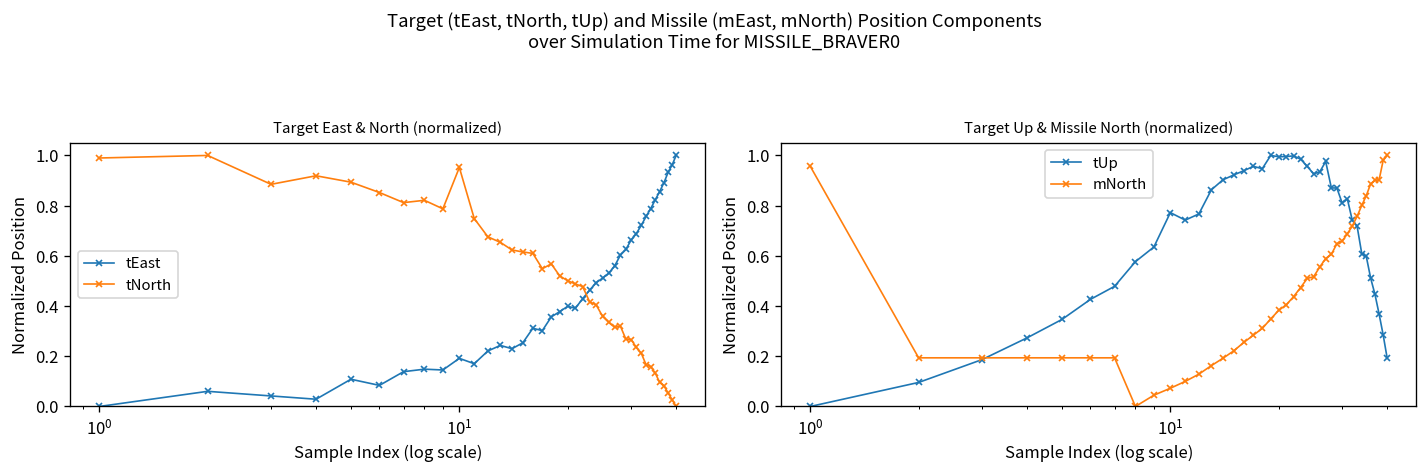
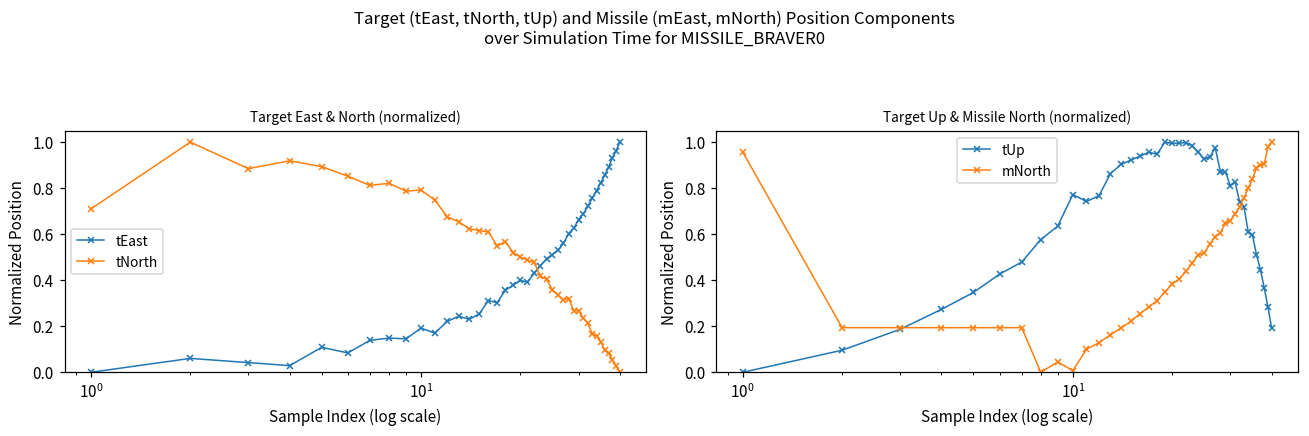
  {
    "Target East & North (normalized)": {
      "tEast": {
        "10^0": 0.00,
        "10^1": 0.19
      },
      "tNorth": {
-       "10^0": 0.99,
-       "10^1": 0.95
+       "10^0": 0.71,
+       "10^1": 0.79
      }
    },
    "Target Up & Missile North (normalized)": {
      "tUp": {
        "10^0": 0.00,
        "10^1": 0.77
      },
      "mNorth": {
        "10^0": 0.96,
-       "10^1": 0.07
+       "10^1": 0.01
      }
    }
  }
